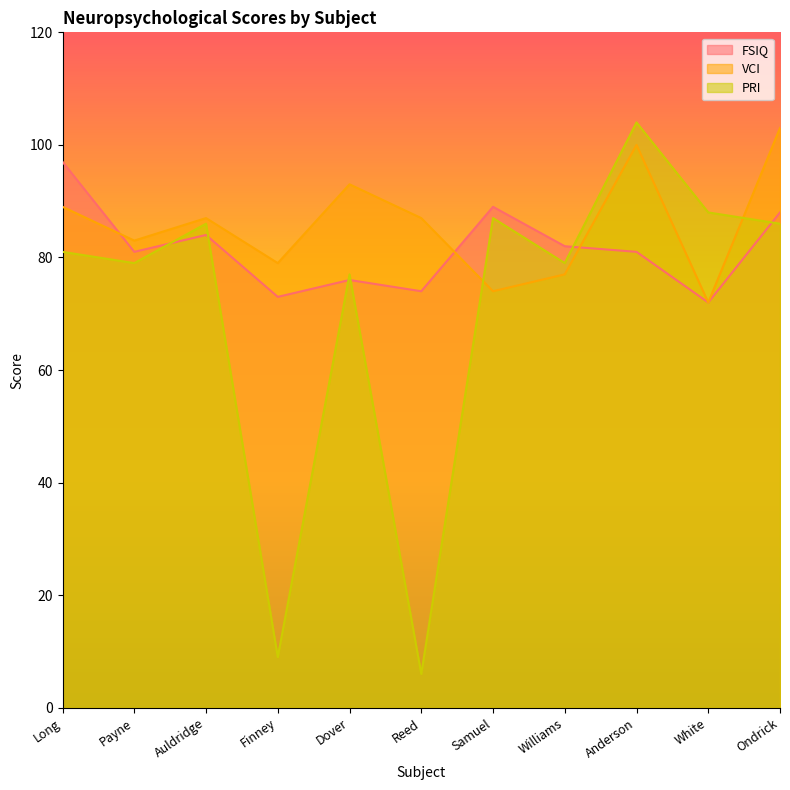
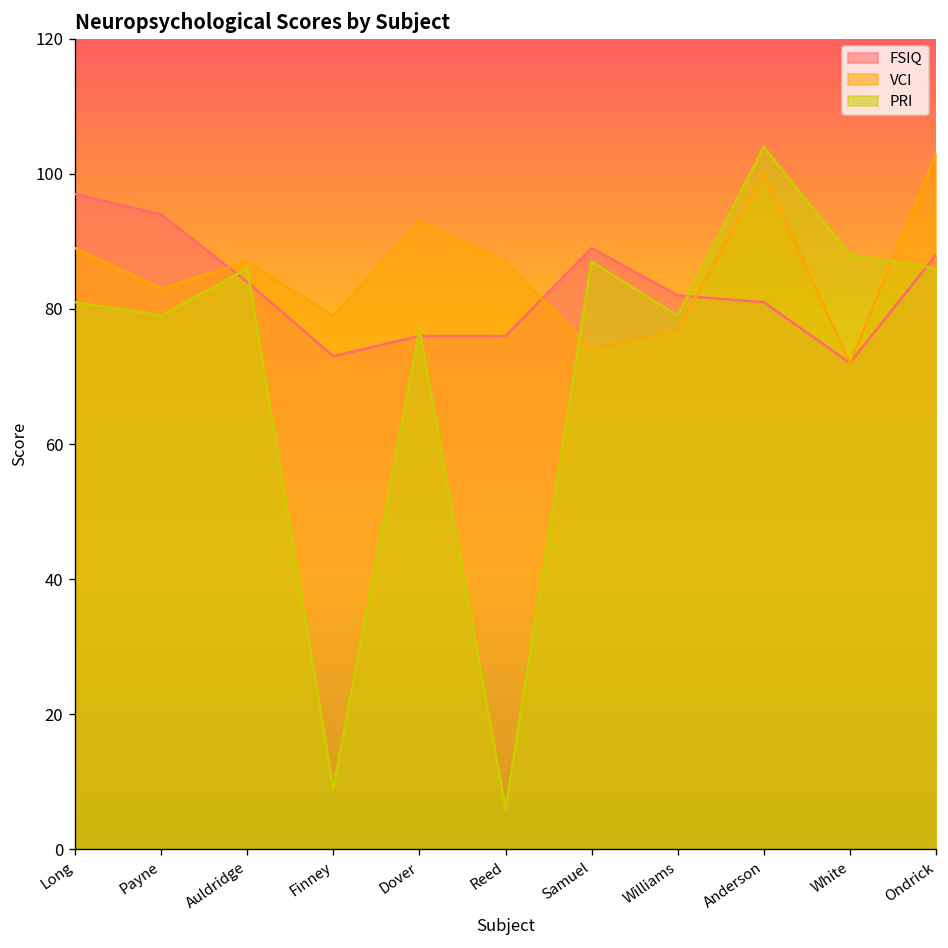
  {
    "FSIQ": {
      "Long": 97,
-     "Payne": 81,
+     "Payne": 94,
      "Auldridge": 84,
      "Finney": 73,
      "Dover": 76,
-     "Reed": 74,
+     "Reed": 76,
      "Samuel": 89,
      "Williams": 82,
      "Anderson": 81,
      "Ondrick": 88
    }
  }
